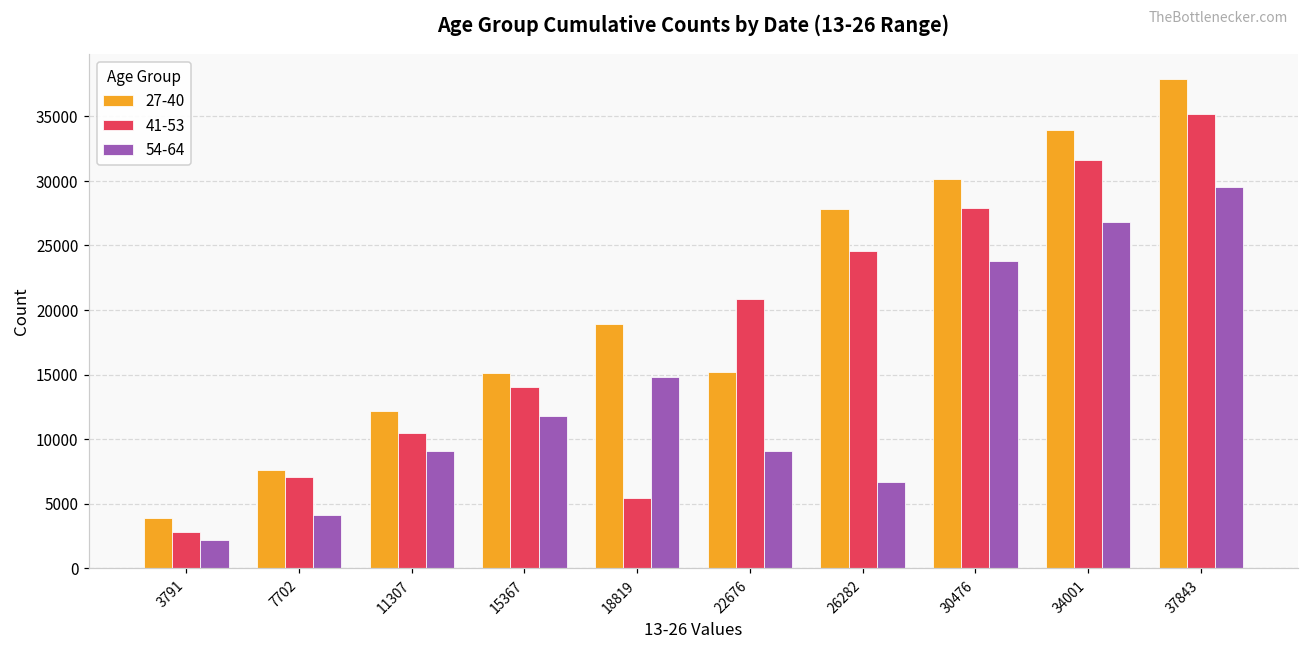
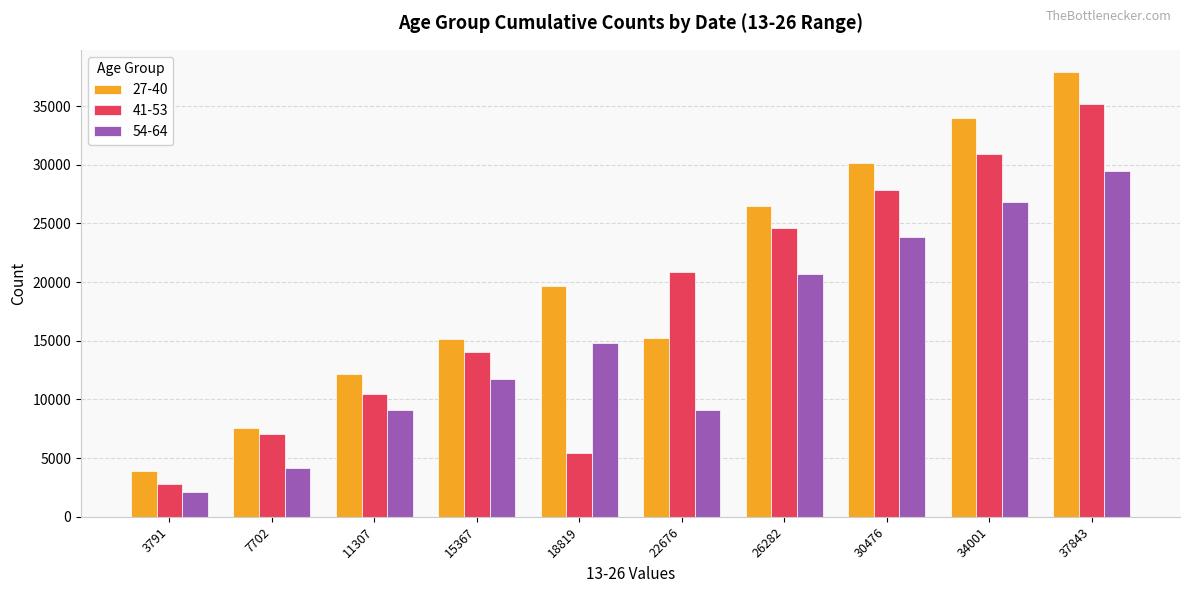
  {
    "27-40": {
      "3791": 3900,
      "7702": 7600,
      "11307": 12200,
      "15367": 15100,
-     "18819": 18900,
+     "18819": 19700,
      "22676": 15200,
-     "26282": 27800,
+     "26282": 26500,
      "30476": 30200,
      "34001": 34000,
      "37843": 37900
    },
    "41-53": {
      "3791": 2800,
      "7702": 7000,
      "11307": 10400,
      "15367": 14100,
      "18819": 5500,
      "22676": 20900,
      "26282": 24600,
      "30476": 27900,
-     "34001": 31700,
+     "34001": 30900,
      "37843": 35200
    },
    "54-64": {
      "3791": 2100,
      "7702": 4200,
      "11307": 9100,
      "15367": 11800,
      "18819": 14800,
      "22676": 9100,
-     "26282": 6700,
+     "26282": 20700,
      "30476": 23800,
      "34001": 26800,
      "37843": 29500
    }
  }
